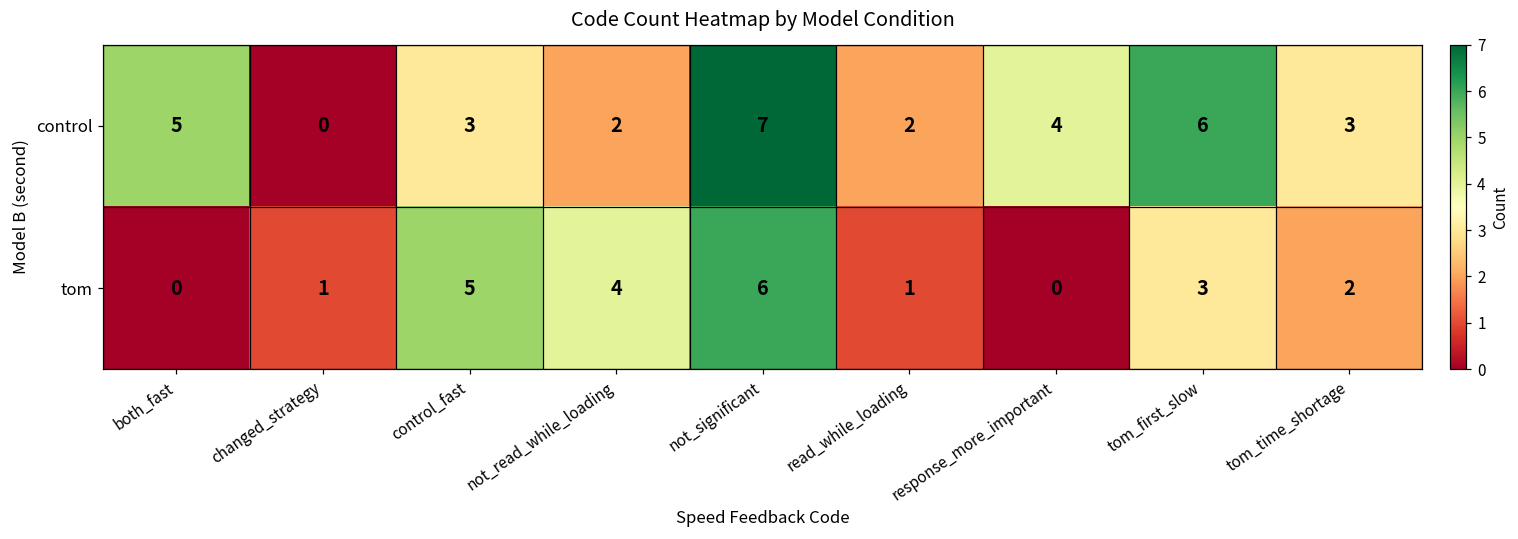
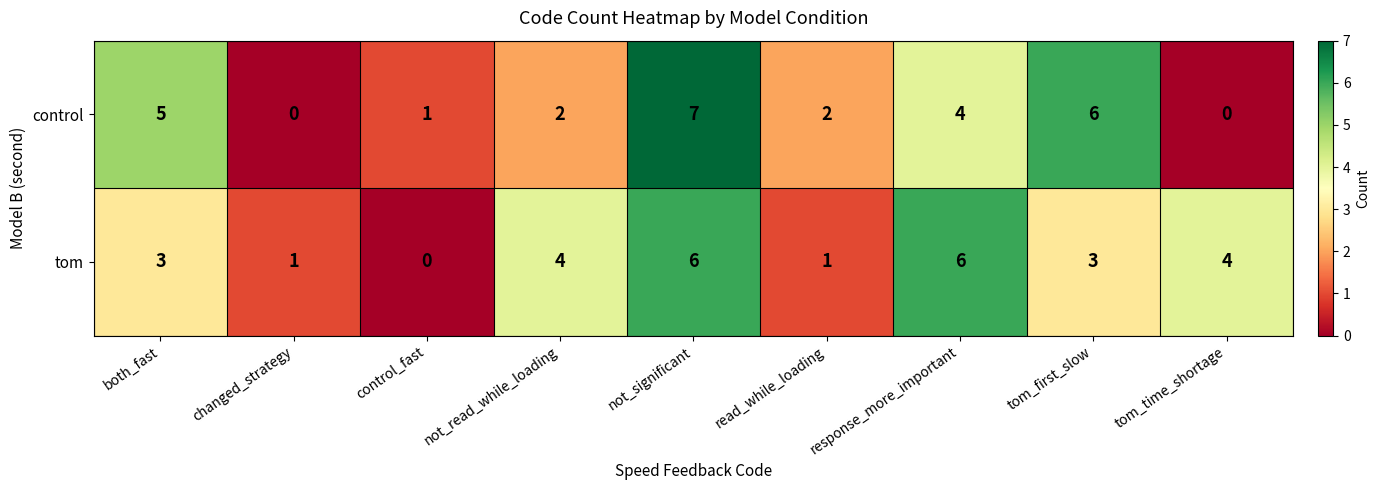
  {
    "control": {
      "both_fast": 5,
      "changed_strategy": 0,
-     "control_fast": 3,
+     "control_fast": 1,
      "not_read_while_loading": 2,
      "not_significant": 7,
      "read_while_loading": 2,
      "response_more_important": 4,
      "tom_first_slow": 6,
-     "tom_time_shortage": 3
+     "tom_time_shortage": 0
    },
    "tom": {
-     "both_fast": 0,
+     "both_fast": 3,
      "changed_strategy": 1,
-     "control_fast": 5,
+     "control_fast": 0,
      "not_read_while_loading": 4,
      "not_significant": 6,
      "read_while_loading": 1,
-     "response_more_important": 0,
+     "response_more_important": 6,
      "tom_first_slow": 3,
-     "tom_time_shortage": 2
+     "tom_time_shortage": 4
    }
  }
